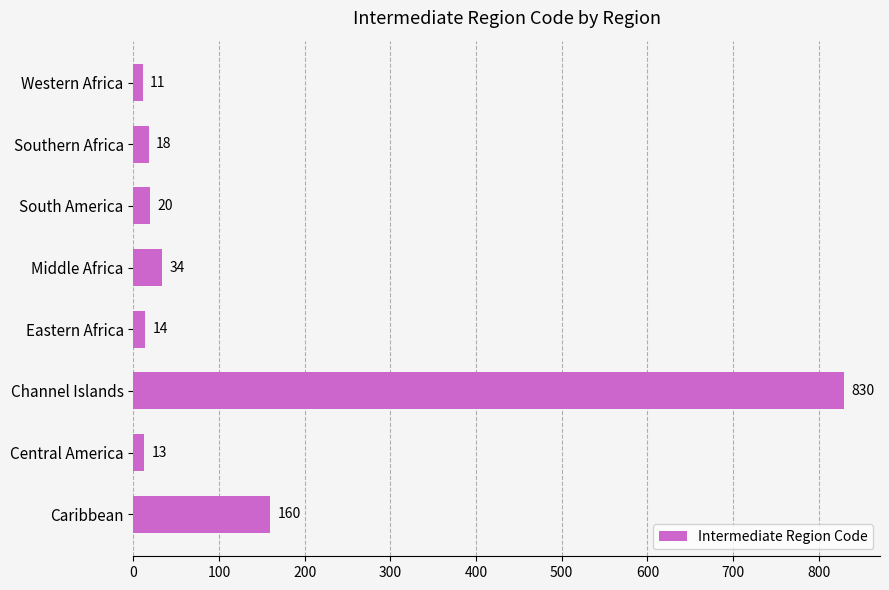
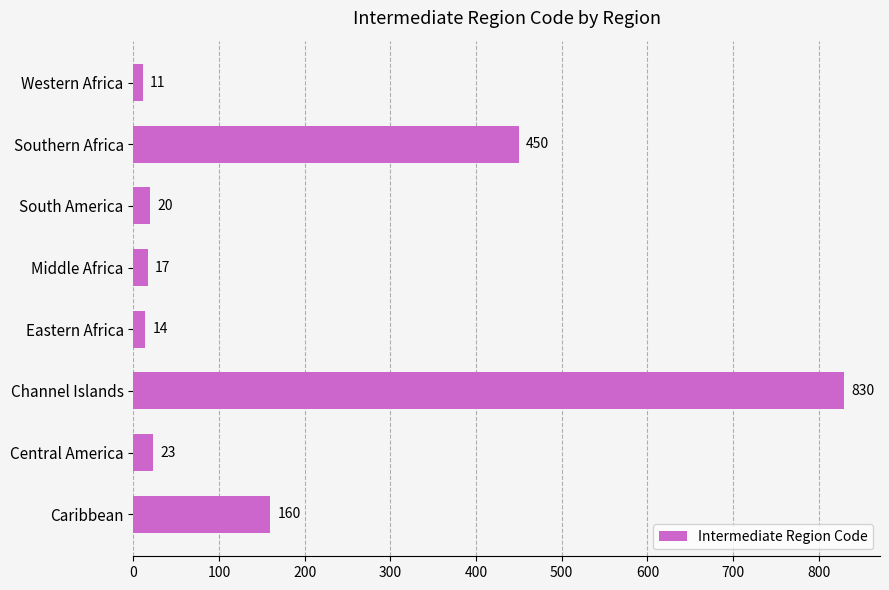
  {
    "Western Africa": 11,
-   "Southern Africa": 18,
+   "Southern Africa": 450,
    "South America": 20,
-   "Middle Africa": 34,
+   "Middle Africa": 17,
    "Eastern Africa": 14,
    "Channel Islands": 830,
-   "Central America": 13,
+   "Central America": 23,
    "Caribbean": 160
  }
